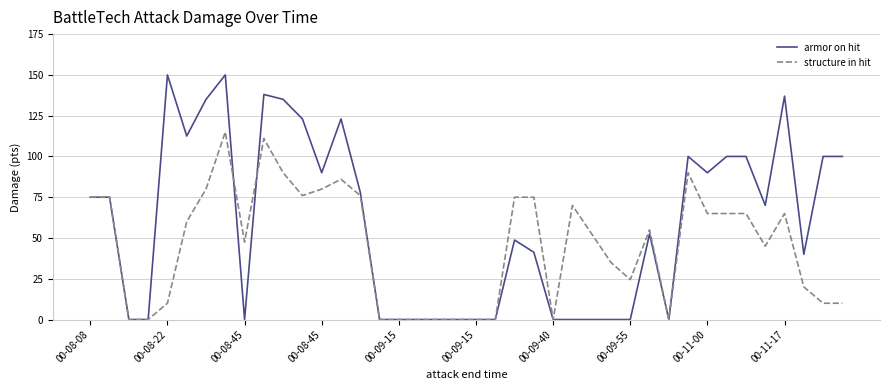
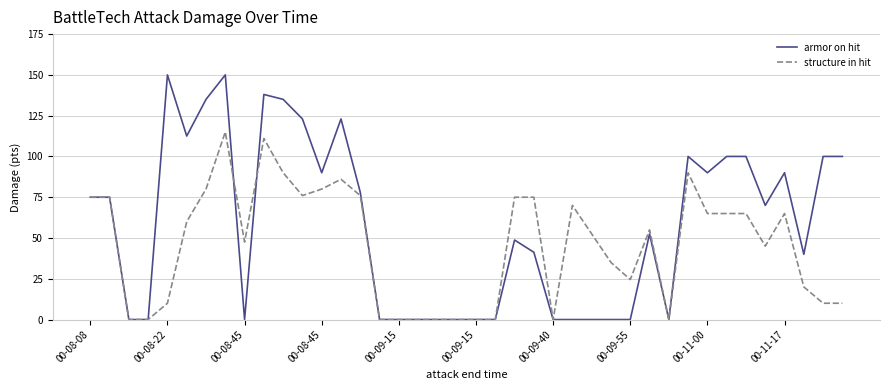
  {
    "armor on hit": {
      "00-08-22": 150,
-     "00-11-17": 137
+     "00-11-17": 90
    },
    "structure in hit": {
      "00-08-22": 10,
      "00-11-17": 65
    }
  }
